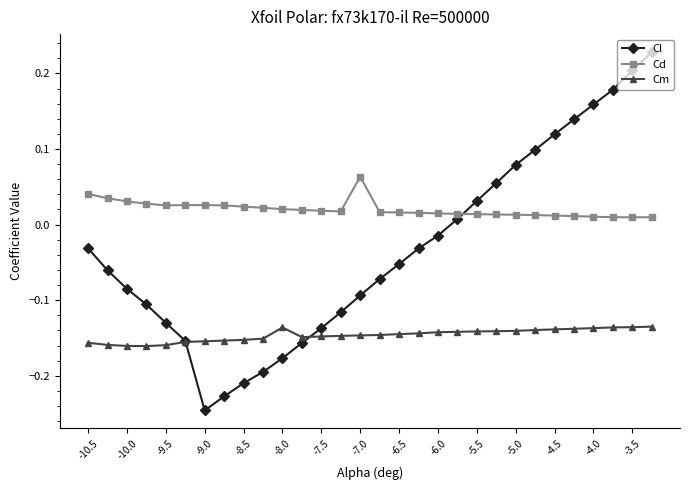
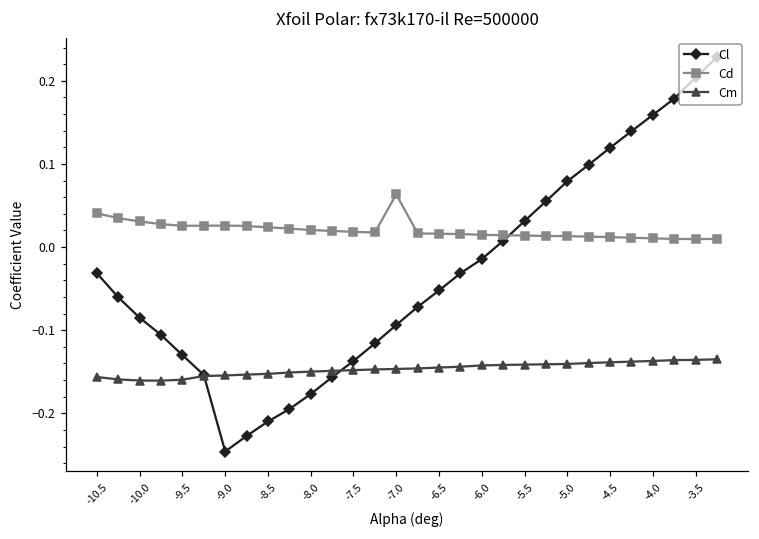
  {
    "Cl": {
      "-10.5": -0.03,
      "-10.0": -0.09,
      "-9.5": -0.13,
      "-9.0": -0.25,
      "-8.5": -0.21,
      "-8.0": -0.18,
      "-7.5": -0.14,
      "-7.0": -0.09,
      "-6.5": -0.05,
      "-6.0": -0.01,
      "-5.5": 0.03,
      "-5.0": 0.08,
      "-4.5": 0.12,
      "-4.0": 0.16
    },
    "Cd": {
      "-10.5": 0.04,
      "-10.0": 0.03,
      "-9.5": 0.03,
      "-9.0": 0.03,
      "-8.5": 0.02,
      "-8.0": 0.02,
      "-7.5": 0.02,
      "-7.0": 0.06,
      "-6.5": 0.02,
      "-6.0": 0.01,
      "-5.5": 0.01,
      "-5.0": 0.01,
      "-4.5": 0.01,
      "-4.0": 0.01,
      "-3.5": 0.01
    },
    "Cm": {
      "-10.5": -0.16,
      "-10.0": -0.16,
      "-9.5": -0.16,
      "-9.0": -0.15,
      "-8.5": -0.15,
-     "-8.0": -0.14,
+     "-8.0": -0.15,
      "-7.5": -0.15,
      "-7.0": -0.15,
      "-6.5": -0.14,
      "-6.0": -0.14,
      "-5.5": -0.14,
      "-5.0": -0.14,
      "-4.5": -0.14,
      "-4.0": -0.14,
      "-3.5": -0.14
    }
  }
